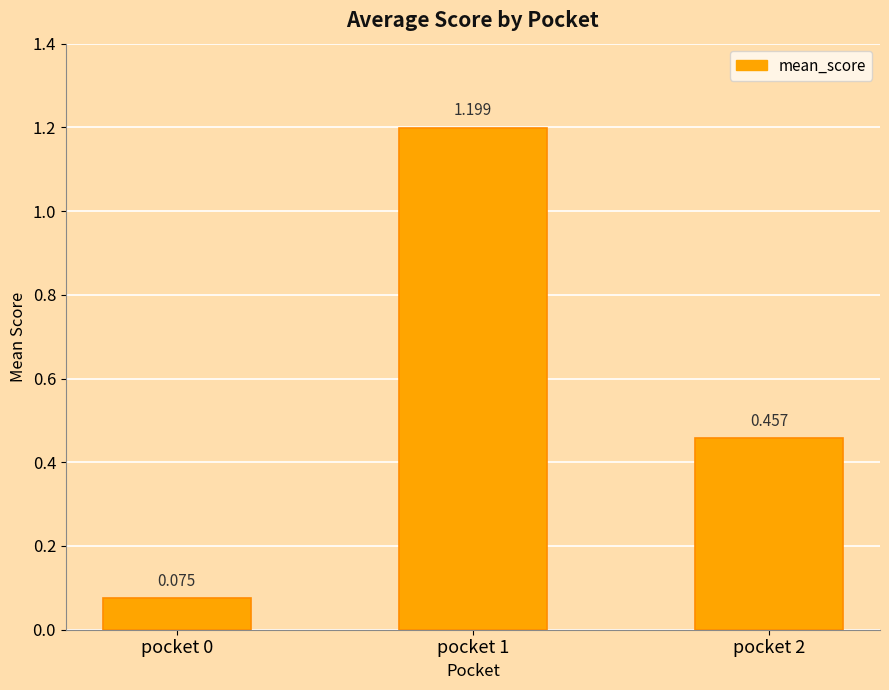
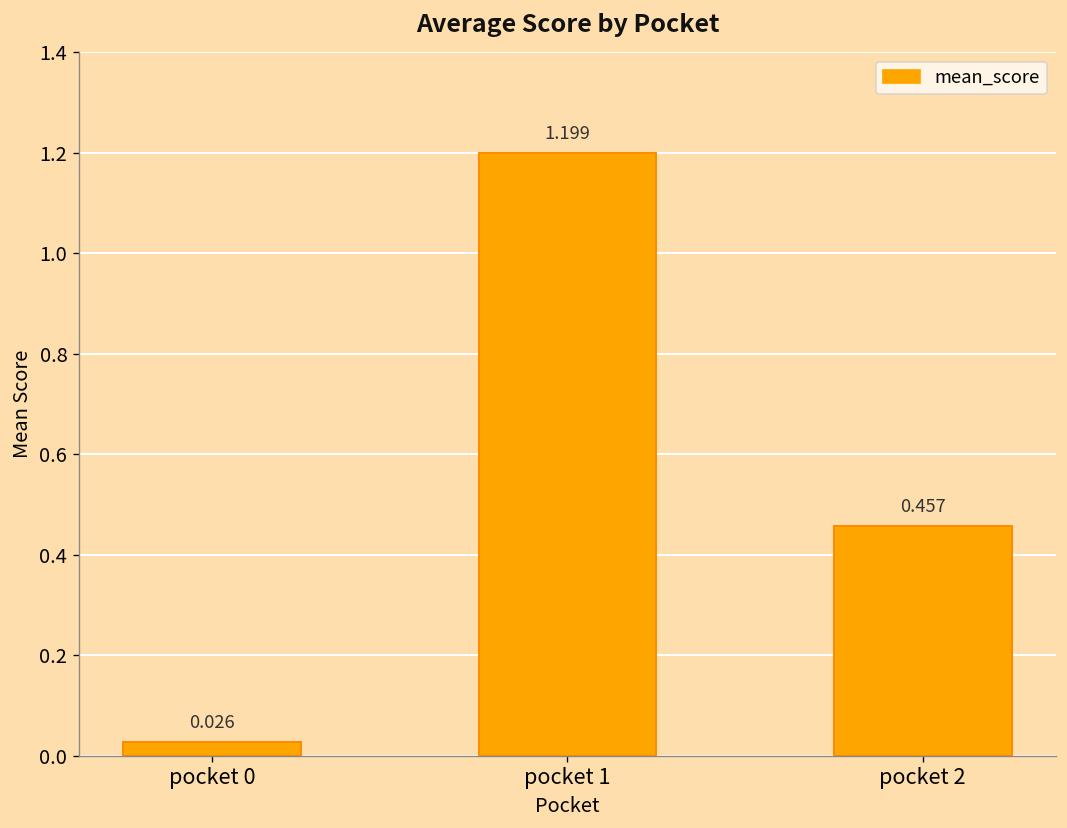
  {
-   "pocket 0": 0.075,
+   "pocket 0": 0.026,
    "pocket 1": 1.199,
    "pocket 2": 0.457
  }
